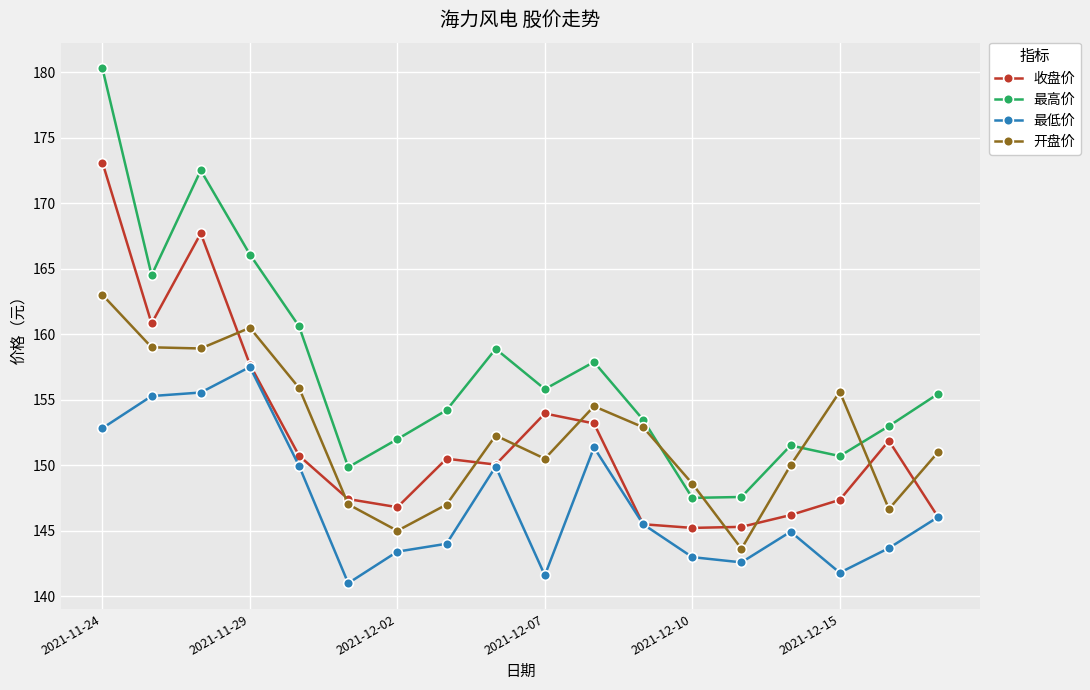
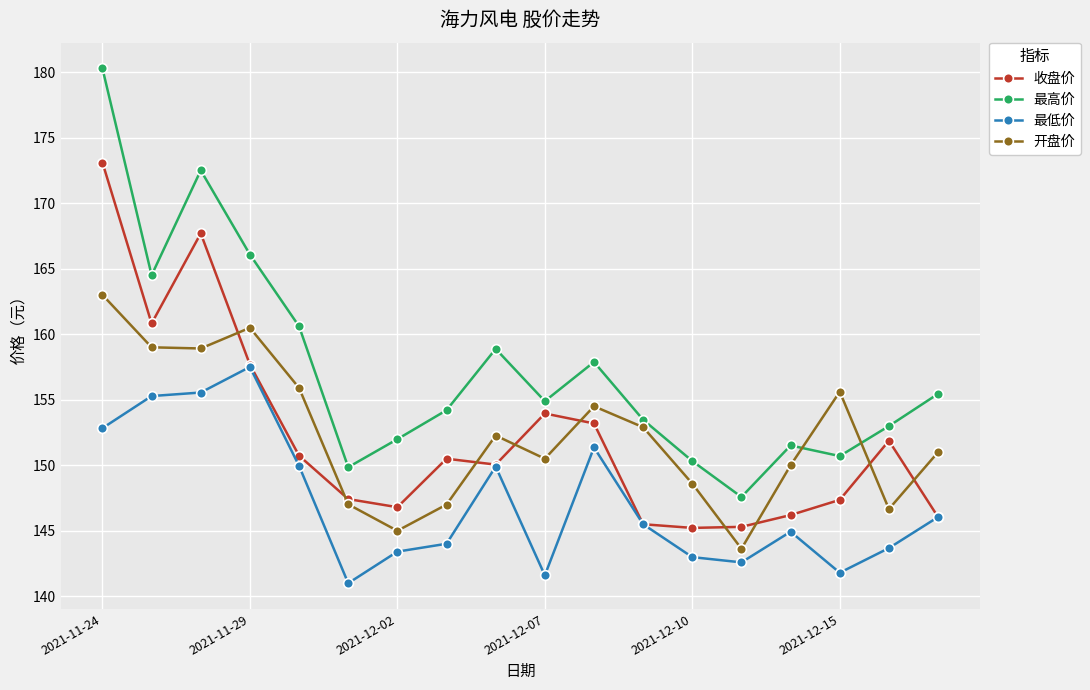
  {
    "收盘价": {
      "2021-11-24": 173.1,
      "2021-12-02": 146.8,
      "2021-12-07": 154.0,
      "2021-12-10": 145.2,
      "2021-12-15": 147.4
    },
    "最高价": {
      "2021-11-24": 180.3,
      "2021-11-29": 166.1,
      "2021-12-02": 152.0,
-     "2021-12-07": 155.8,
-     "2021-12-10": 147.5,
+     "2021-12-07": 154.9,
+     "2021-12-10": 150.3,
      "2021-12-15": 150.7
    },
    "最低价": {
      "2021-11-24": 152.8,
      "2021-12-02": 143.4,
      "2021-12-07": 141.6,
      "2021-12-10": 143.0,
      "2021-12-15": 141.8
    },
    "开盘价": {
      "2021-11-24": 163.0,
      "2021-11-29": 160.5,
      "2021-12-02": 145.0,
      "2021-12-07": 150.5,
      "2021-12-10": 148.6,
      "2021-12-15": 155.6
    }
  }
